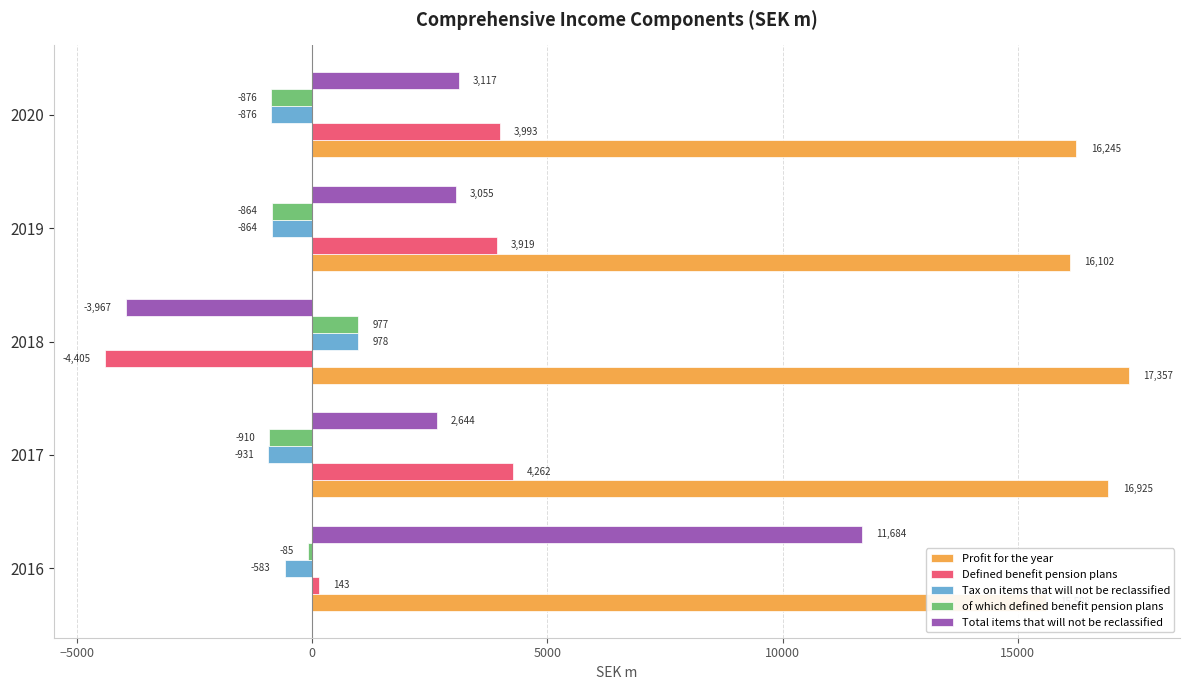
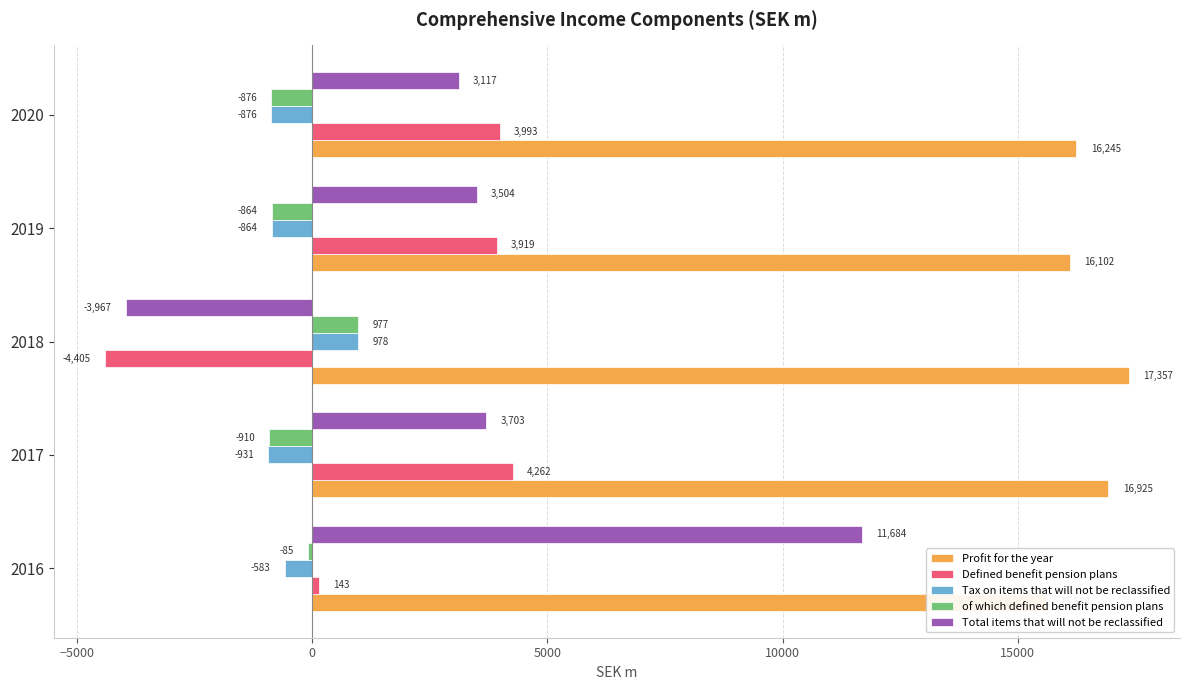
  {
    "Profit for the year": {
      "2020": "16,245",
      "2019": "16,102",
      "2018": "17,357",
      "2017": "16,925"
    },
    "Defined benefit pension plans": {
      "2020": "3,993",
      "2019": "3,919",
      "2018": "-4,405",
      "2017": "4,262",
      "2016": "143"
    },
    "Tax on items that will not be reclassified": {
      "2020": "-876",
      "2019": "-864",
      "2018": "978",
      "2017": "-931",
      "2016": "-583"
    },
    "of which defined benefit pension plans": {
      "2020": "-876",
      "2019": "-864",
      "2018": "977",
      "2017": "-910",
      "2016": "-85"
    },
    "Total items that will not be reclassified": {
      "2020": "3,117",
-     "2019": "3,055",
+     "2019": "3,504",
      "2018": "-3,967",
-     "2017": "2,644",
+     "2017": "3,703",
      "2016": "11,684"
    }
  }
